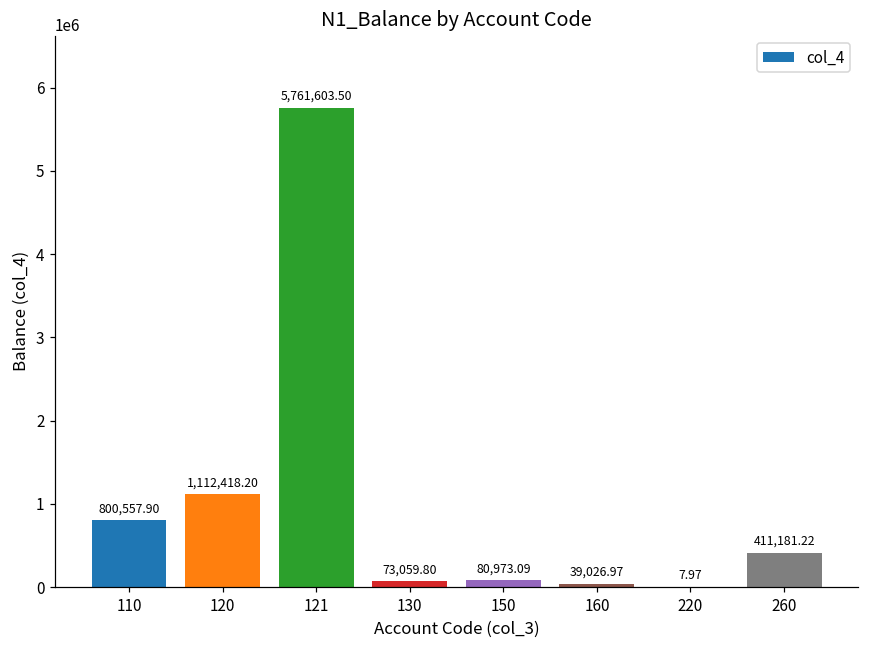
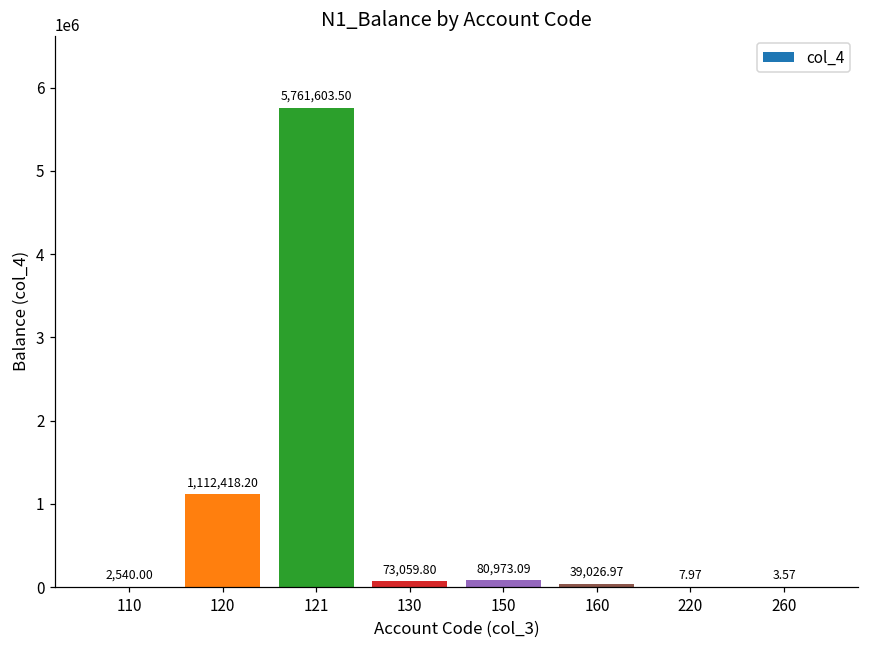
  {
-   "110": "800,557.90",
+   "110": "2,540.00",
    "120": "1,112,418.20",
    "121": "5,761,603.50",
    "130": "73,059.80",
    "150": "80,973.09",
    "160": "39,026.97",
    "220": "7.97",
-   "260": "411,181.22"
+   "260": "3.57"
  }
